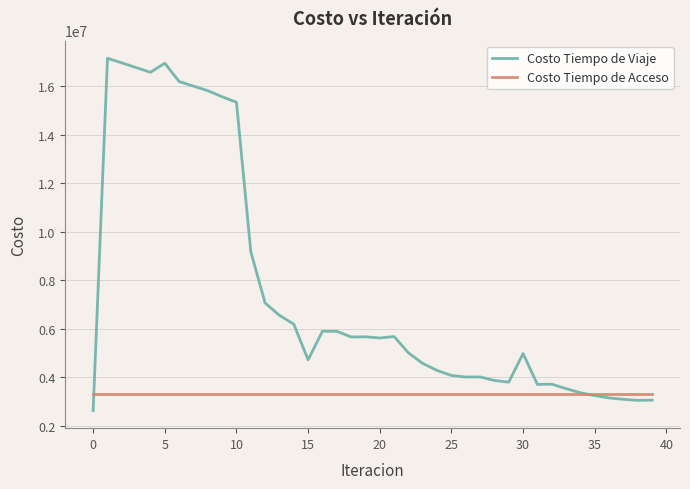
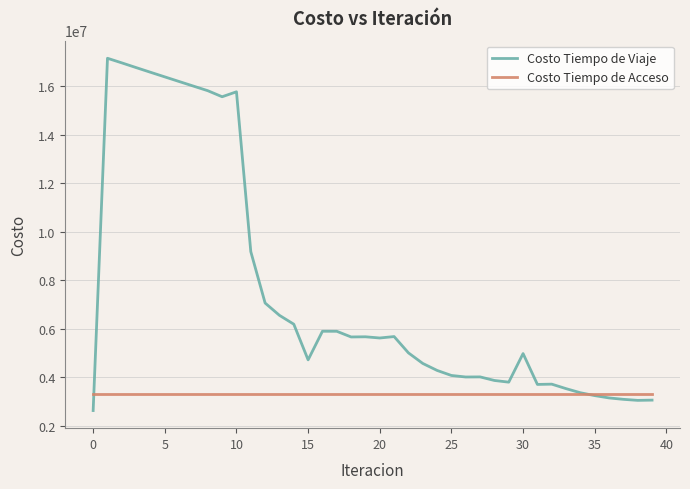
  {
    "Costo Tiempo de Viaje": {
      "0": 2600000,
-     "5": 16900000,
-     "10": 15300000,
+     "5": 16400000,
+     "10": 15800000,
      "15": 4700000,
      "20": 5600000,
      "25": 4100000,
      "30": 5000000
    },
    "Costo Tiempo de Acceso": {
      "0": 3300000,
      "5": 3300000,
      "10": 3300000,
      "15": 3300000,
      "20": 3300000,
      "25": 3300000,
      "30": 3300000
    }
  }
